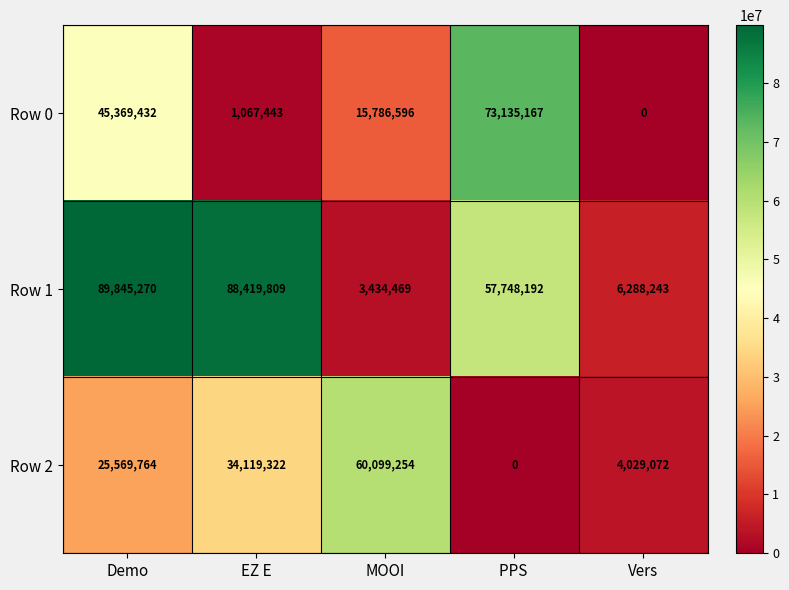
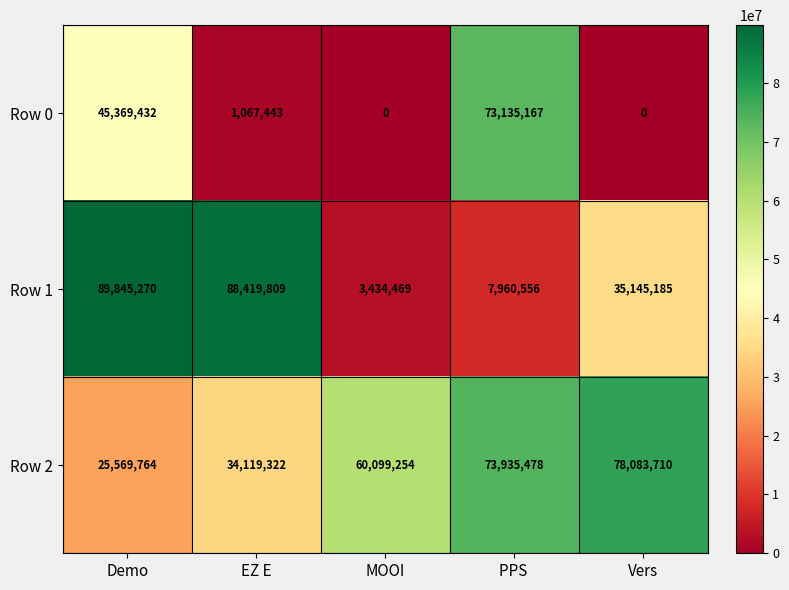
  {
    "Row 0": {
      "Demo": "45,369,432",
      "EZ E": "1,067,443",
-     "MOOI": "15,786,596",
+     "MOOI": "0",
      "PPS": "73,135,167",
      "Vers": "0"
    },
    "Row 1": {
      "Demo": "89,845,270",
      "EZ E": "88,419,809",
      "MOOI": "3,434,469",
-     "PPS": "57,748,192",
-     "Vers": "6,288,243"
+     "PPS": "7,960,556",
+     "Vers": "35,145,185"
    },
    "Row 2": {
      "Demo": "25,569,764",
      "EZ E": "34,119,322",
      "MOOI": "60,099,254",
-     "PPS": "0",
-     "Vers": "4,029,072"
+     "PPS": "73,935,478",
+     "Vers": "78,083,710"
    }
  }
